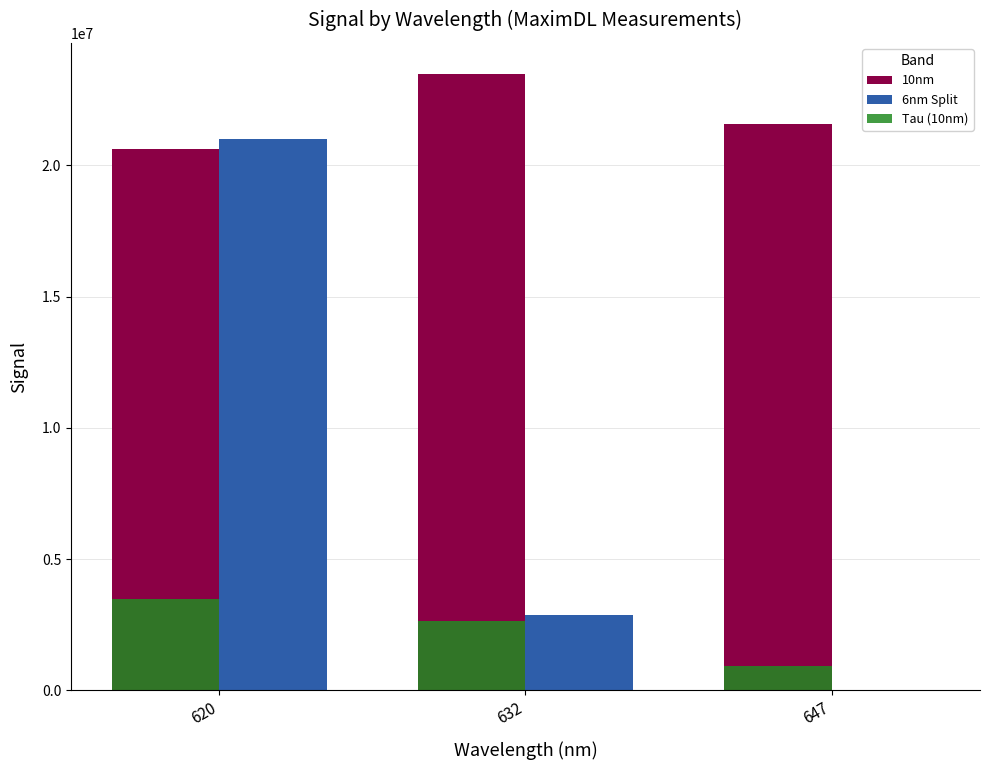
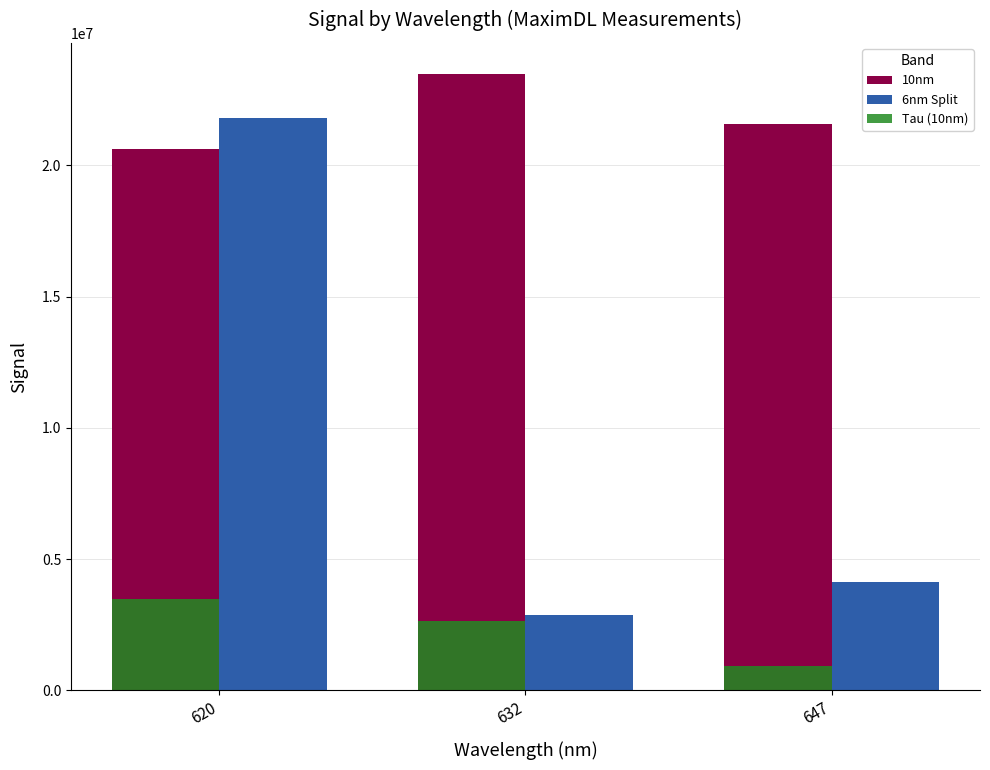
  {
    "10nm": {
      "620": 20600000,
      "632": 23500000,
      "647": 21600000
    },
    "6nm Split": {
-     "620": 21000000,
+     "620": 21800000,
      "632": 2900000,
-     "647": 0
+     "647": 4100000
    }
  }
